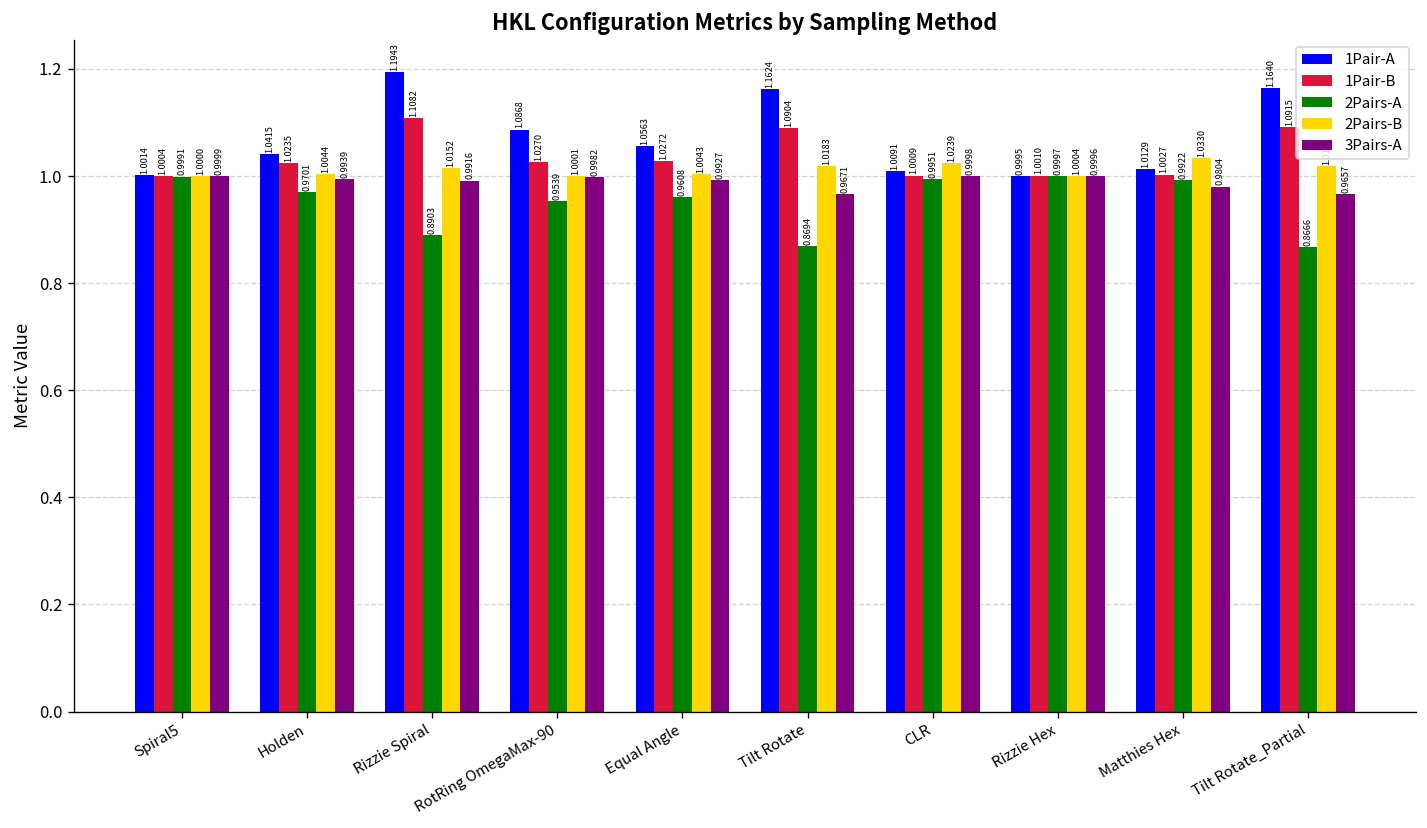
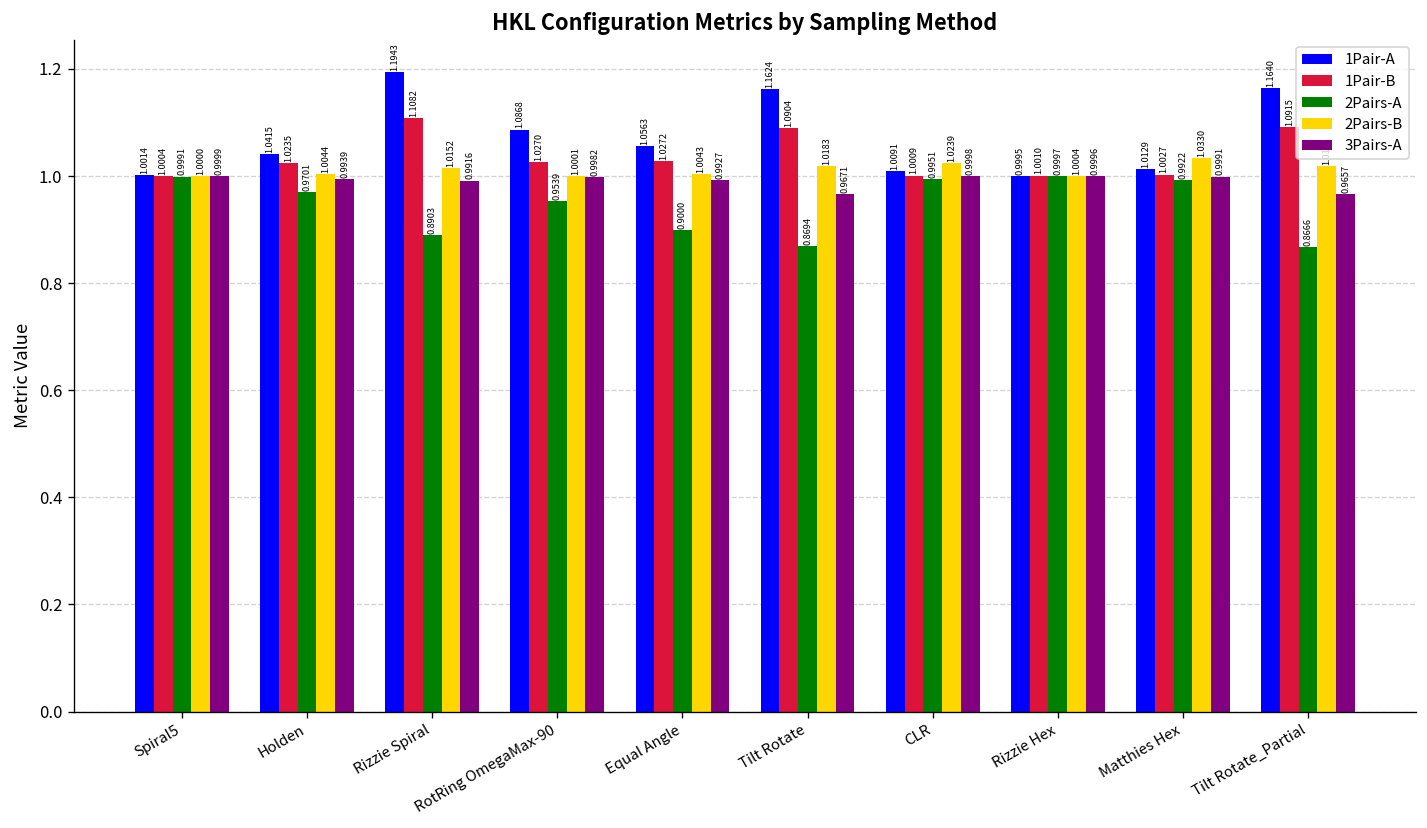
  {
    "1Pair-A": {
      "Spiral5": 1.0014,
      "Holden": 1.0415,
      "Rizzie Spiral": 1.1943,
      "RotRing OmegaMax-90": 1.0868,
      "Equal Angle": 1.0563,
      "Tilt Rotate": 1.1624,
      "CLR": 1.0091,
      "Rizzie Hex": 0.9995,
      "Matthies Hex": 1.0129,
      "Tilt Rotate_Partial": 1.1640
    },
    "1Pair-B": {
      "Spiral5": 1.0004,
      "Holden": 1.0235,
      "Rizzie Spiral": 1.1082,
      "RotRing OmegaMax-90": 1.0270,
      "Equal Angle": 1.0272,
      "Tilt Rotate": 1.0904,
      "CLR": 1.0009,
      "Rizzie Hex": 1.0010,
      "Matthies Hex": 1.0027,
      "Tilt Rotate_Partial": 1.0915
    },
    "2Pairs-A": {
      "Spiral5": 0.9991,
      "Holden": 0.9701,
      "Rizzie Spiral": 0.8903,
      "RotRing OmegaMax-90": 0.9539,
-     "Equal Angle": 0.9608,
+     "Equal Angle": 0.9000,
      "Tilt Rotate": 0.8694,
      "CLR": 0.9951,
      "Rizzie Hex": 0.9997,
      "Matthies Hex": 0.9922,
      "Tilt Rotate_Partial": 0.8666
    },
    "2Pairs-B": {
      "Spiral5": 1.0000,
      "Holden": 1.0044,
      "Rizzie Spiral": 1.0152,
      "RotRing OmegaMax-90": 1.0001,
      "Equal Angle": 1.0043,
      "Tilt Rotate": 1.0183,
      "CLR": 1.0239,
      "Rizzie Hex": 1.0004,
      "Matthies Hex": 1.0330
    },
    "3Pairs-A": {
      "Spiral5": 0.9999,
      "Holden": 0.9939,
      "Rizzie Spiral": 0.9916,
      "RotRing OmegaMax-90": 0.9982,
      "Equal Angle": 0.9927,
      "Tilt Rotate": 0.9671,
      "CLR": 0.9998,
      "Rizzie Hex": 0.9996,
-     "Matthies Hex": 0.9804
+     "Matthies Hex": 0.9991
    }
  }
